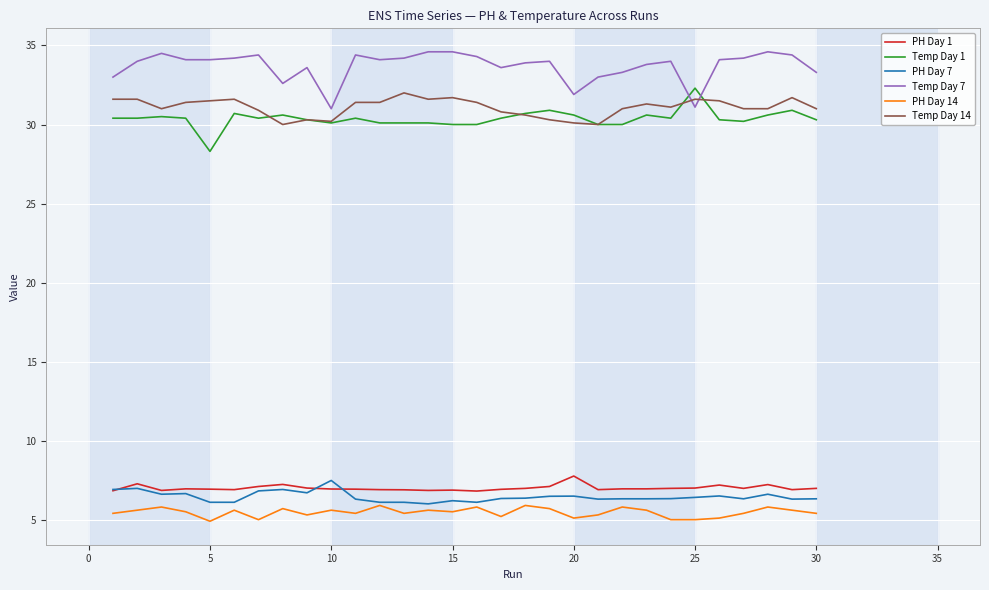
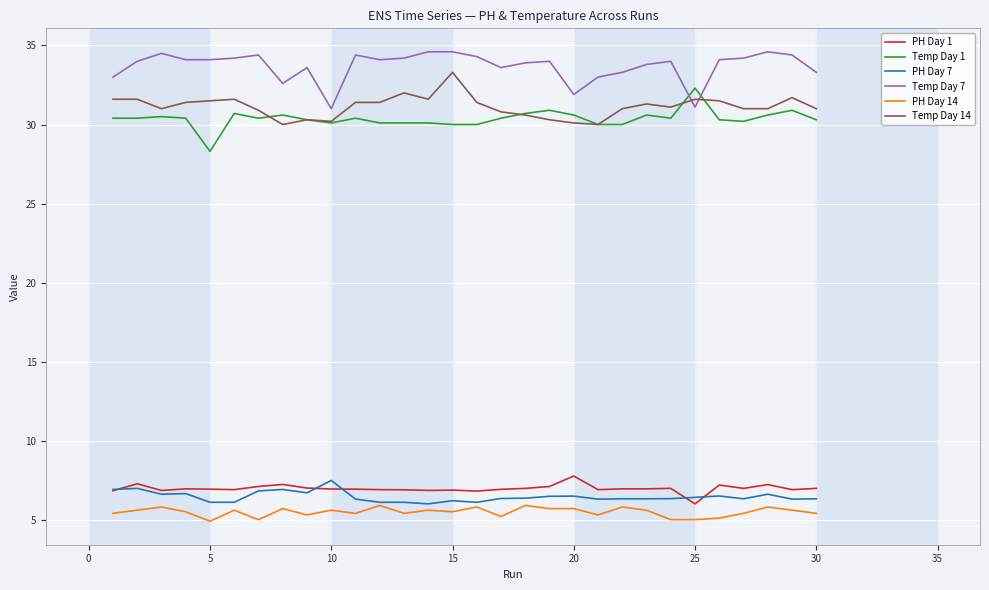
  {
    "PH Day 1": {
      "5": 7,
      "10": 7,
      "15": 7,
      "20": 7.8,
-     "25": 7,
+     "25": 6,
      "30": 7
    },
    "Temp Day 1": {
      "5": 28.3,
      "15": 30.0,
      "20": 30.6,
      "25": 32.3,
      "30": 30.3
    },
    "PH Day 7": {
      "5": 6.1,
      "10": 7.5,
      "15": 6.2,
      "20": 6.5,
      "25": 6.4,
      "30": 6.3
    },
    "Temp Day 7": {
      "5": 34.1,
      "10": 31.0,
      "15": 34.6,
      "20": 31.9,
      "25": 31.1,
      "30": 33.3
    },
    "PH Day 14": {
      "5": 4.9,
      "10": 5.6,
      "15": 5.5,
-     "20": 5.1,
+     "20": 5.7,
      "25": 5.0,
      "30": 5.4
    },
    "Temp Day 14": {
      "5": 31.5,
-     "15": 31.7,
+     "15": 33.3,
      "20": 30.1,
      "25": 31.6,
      "30": 31.0
    }
  }
